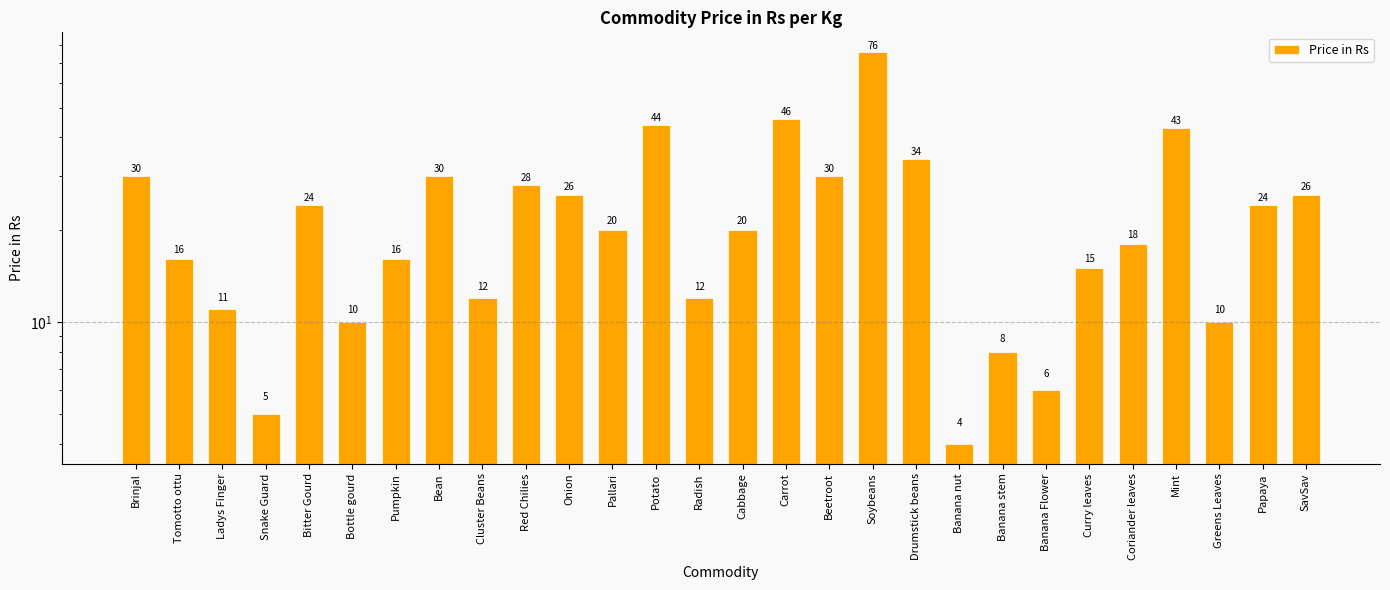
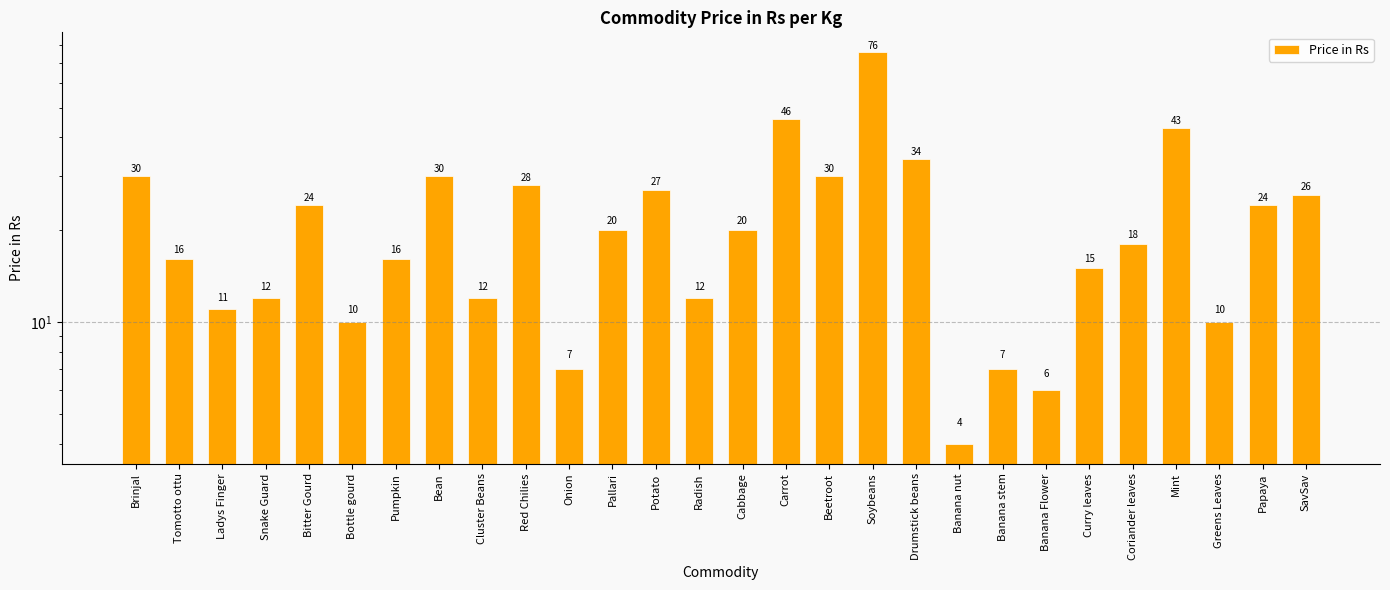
  {
    "Brinjal": 30,
    "Tomotto ottu": 16,
    "Ladys Finger": 11,
-   "Snake Guard": 5,
+   "Snake Guard": 12,
    "Bitter Gourd": 24,
    "Bottle gourd": 10,
    "Pumpkin": 16,
    "Bean": 30,
    "Cluster Beans": 12,
    "Red Chilies": 28,
-   "Onion": 26,
+   "Onion": 7,
    "Pallari": 20,
-   "Potato": 44,
+   "Potato": 27,
    "Radish": 12,
    "Cabbage": 20,
    "Carrot": 46,
    "Beetroot": 30,
    "Soybeans": 76,
    "Drumstick beans": 34,
    "Banana nut": 4,
-   "Banana stem": 8,
+   "Banana stem": 7,
    "Banana Flower": 6,
    "Curry leaves": 15,
    "Coriander leaves": 18,
    "Mint": 43,
    "Greens Leaves": 10,
    "Papaya": 24,
    "SavSav": 26
  }
